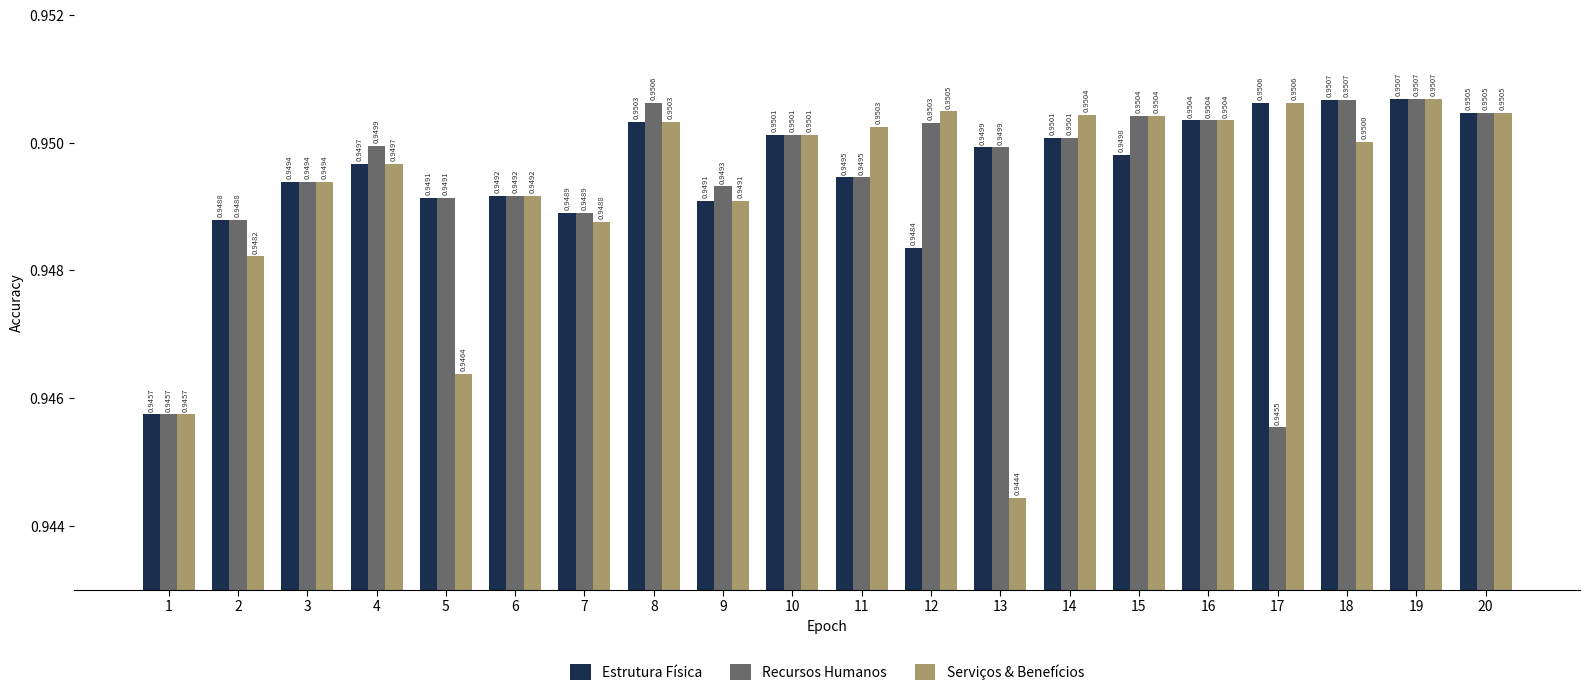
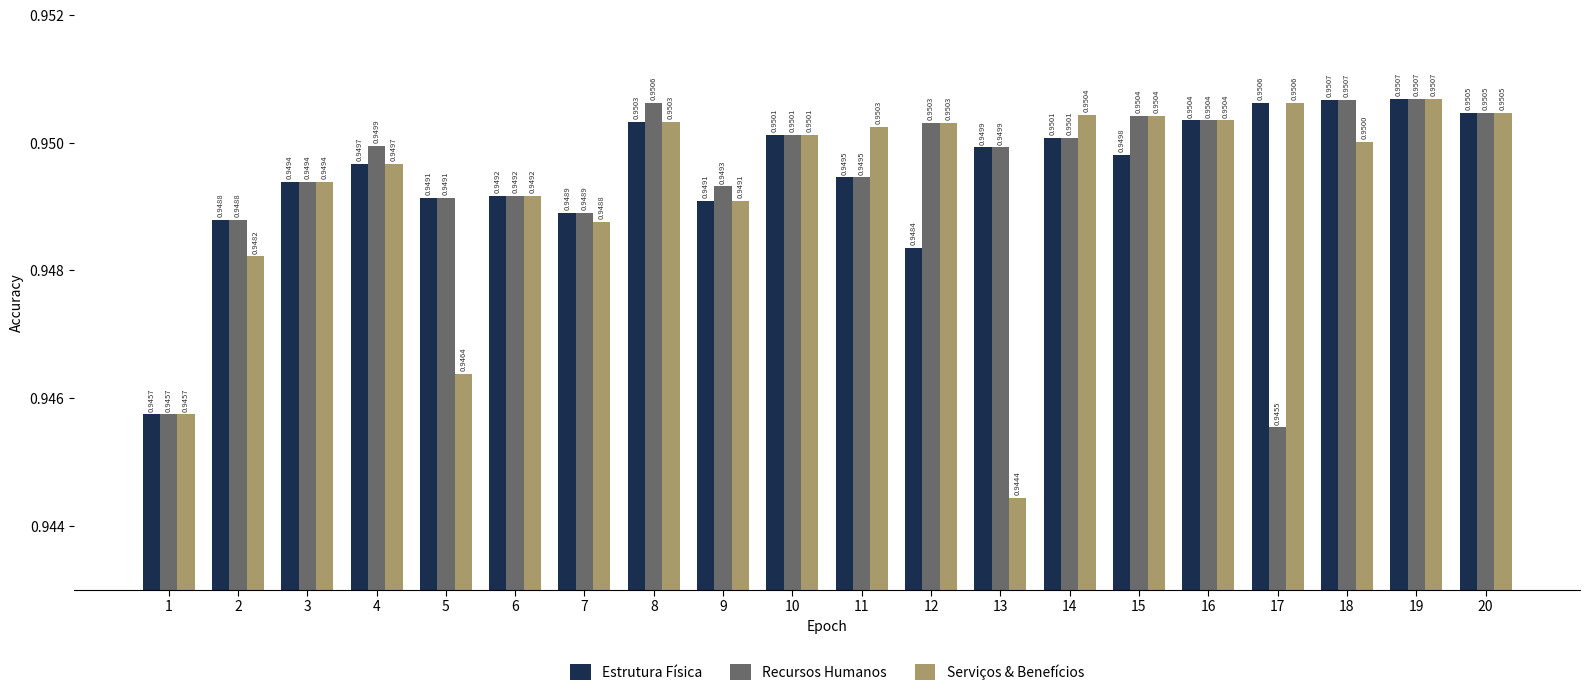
  {
    "Estrutura Física": {
      "1": 0.9457,
      "2": 0.9488,
      "3": 0.9494,
      "4": 0.9497,
      "5": 0.9491,
      "6": 0.9492,
      "7": 0.9489,
      "8": 0.9503,
      "9": 0.9491,
      "10": 0.9501,
      "11": 0.9495,
      "12": 0.9484,
      "13": 0.9499,
      "14": 0.9501,
      "15": 0.9498,
      "16": 0.9504,
      "17": 0.9506,
      "18": 0.9507,
      "19": 0.9507,
      "20": 0.9505
    },
    "Recursos Humanos": {
      "1": 0.9457,
      "2": 0.9488,
      "3": 0.9494,
      "4": 0.9499,
      "5": 0.9491,
      "6": 0.9492,
      "7": 0.9489,
      "8": 0.9506,
      "9": 0.9493,
      "10": 0.9501,
      "11": 0.9495,
      "12": 0.9503,
      "13": 0.9499,
      "14": 0.9501,
      "15": 0.9504,
      "16": 0.9504,
      "17": 0.9455,
      "18": 0.9507,
      "19": 0.9507,
      "20": 0.9505
    },
    "Serviços & Benefícios": {
      "1": 0.9457,
      "2": 0.9482,
      "3": 0.9494,
      "4": 0.9497,
      "5": 0.9464,
      "6": 0.9492,
      "7": 0.9488,
      "8": 0.9503,
      "9": 0.9491,
      "10": 0.9501,
      "11": 0.9503,
-     "12": 0.9505,
+     "12": 0.9503,
      "13": 0.9444,
      "14": 0.9504,
      "15": 0.9504,
      "16": 0.9504,
      "17": 0.9506,
      "18": 0.9500,
      "19": 0.9507,
      "20": 0.9505
    }
  }
